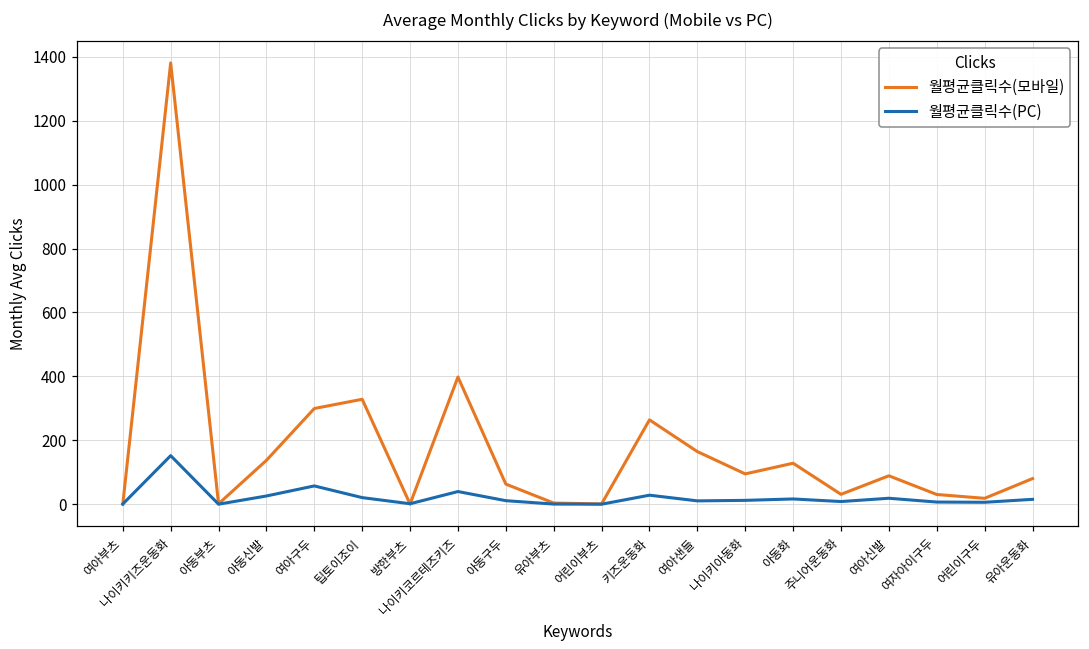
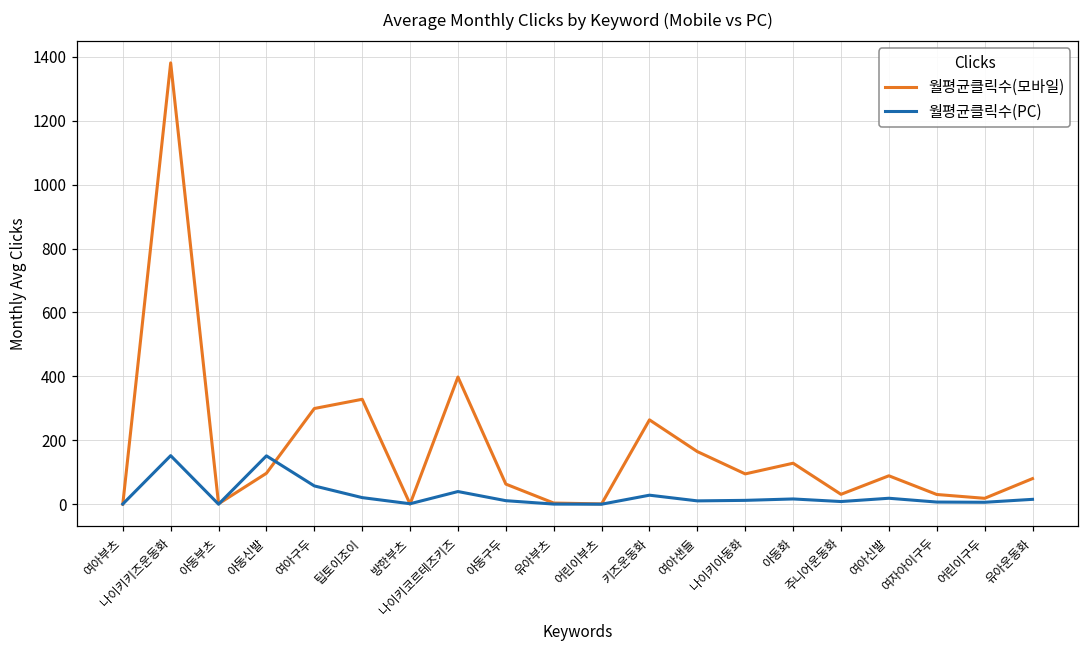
  {
    "월평균클릭수(모바일)": {
      "나이키키즈운동화": 1380,
-     "아동신발": 140,
+     "아동신발": 100,
      "여아구두": 300,
      "팁토이조이": 330,
      "나이키코르테즈키즈": 400,
      "아동구두": 60,
      "키즈운동화": 260,
      "여아샌들": 160,
      "나이키아동화": 90,
      "아동화": 130,
      "주니어운동화": 30,
      "여아신발": 90,
      "여자아이구두": 30,
      "어린이구두": 20,
      "유아운동화": 80
    },
    "월평균클릭수(PC)": {
      "나이키키즈운동화": 150,
-     "아동신발": 30,
+     "아동신발": 150,
      "여아구두": 60,
      "팁토이조이": 20,
      "나이키코르테즈키즈": 40,
      "아동구두": 10,
      "키즈운동화": 30,
      "여아샌들": 10,
      "나이키아동화": 10,
      "아동화": 20,
      "주니어운동화": 10,
      "여아신발": 20,
      "여자아이구두": 10,
      "어린이구두": 10,
      "유아운동화": 20
    }
  }
